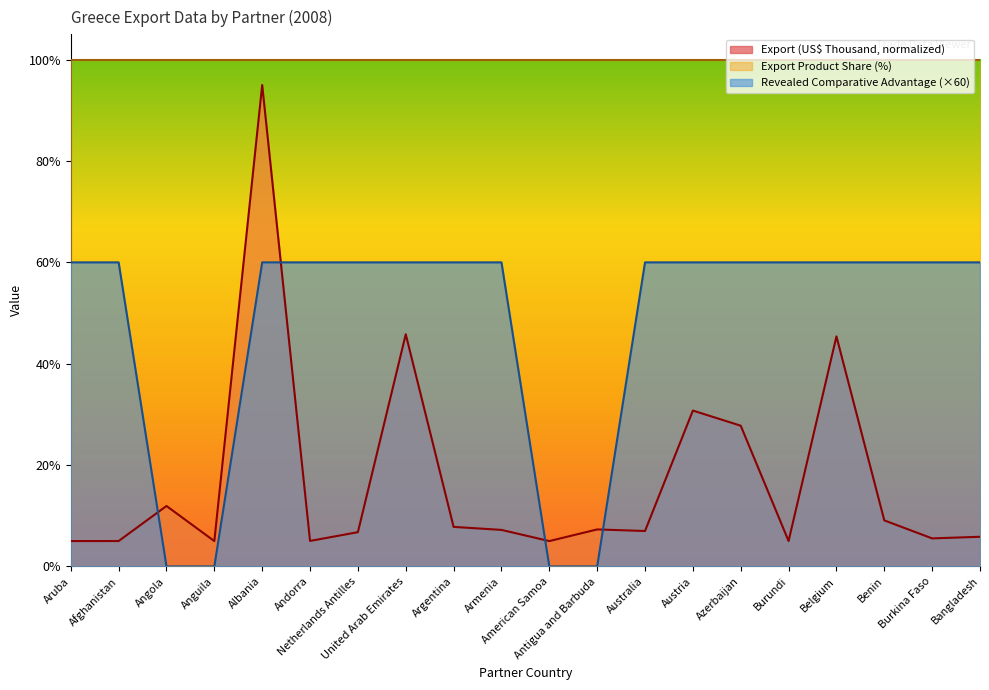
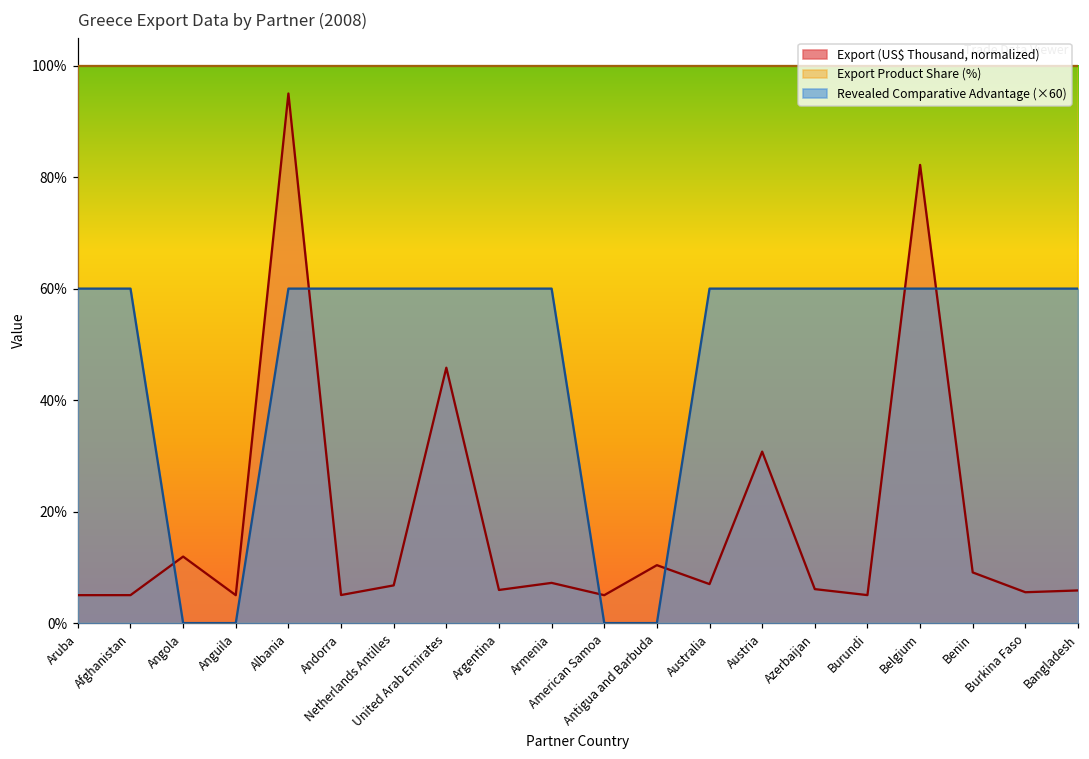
  {
    "Export (US$ Thousand, normalized)": {
      "Aruba": "5%",
      "Afghanistan": "5%",
      "Angola": "12%",
      "Anguila": "5%",
      "Albania": "95%",
      "Andorra": "5%",
      "Netherlands Antilles": "7%",
      "United Arab Emirates": "46%",
-     "Argentina": "8%",
+     "Argentina": "6%",
      "Armenia": "7%",
      "American Samoa": "5%",
-     "Antigua and Barbuda": "7%",
+     "Antigua and Barbuda": "10%",
      "Australia": "7%",
      "Austria": "31%",
-     "Azerbaijan": "28%",
+     "Azerbaijan": "6%",
      "Burundi": "5%",
-     "Belgium": "45%",
+     "Belgium": "82%",
      "Benin": "9%",
      "Burkina Faso": "6%",
      "Bangladesh": "6%"
    },
    "Export Product Share (%)": {
      "Aruba": "100%",
      "Afghanistan": "100%",
      "Angola": "100%",
      "Anguila": "100%",
      "Albania": "100%",
      "Andorra": "100%",
      "Netherlands Antilles": "100%",
      "United Arab Emirates": "100%",
      "Argentina": "100%",
      "Armenia": "100%",
      "American Samoa": "100%",
      "Antigua and Barbuda": "100%",
      "Australia": "100%",
      "Austria": "100%",
      "Bangladesh": "100%"
    },
    "Revealed Comparative Advantage (×60)": {
      "Aruba": "60%",
      "Afghanistan": "60%",
      "Angola": "0%",
      "Anguila": "0%",
      "Albania": "60%",
      "Andorra": "60%",
      "Netherlands Antilles": "60%",
      "United Arab Emirates": "60%",
      "Argentina": "60%",
      "Armenia": "60%",
      "American Samoa": "0%",
      "Antigua and Barbuda": "0%",
      "Australia": "60%",
      "Austria": "60%",
      "Azerbaijan": "60%",
      "Burundi": "60%",
      "Belgium": "60%",
      "Benin": "60%",
      "Burkina Faso": "60%",
      "Bangladesh": "60%"
    }
  }
